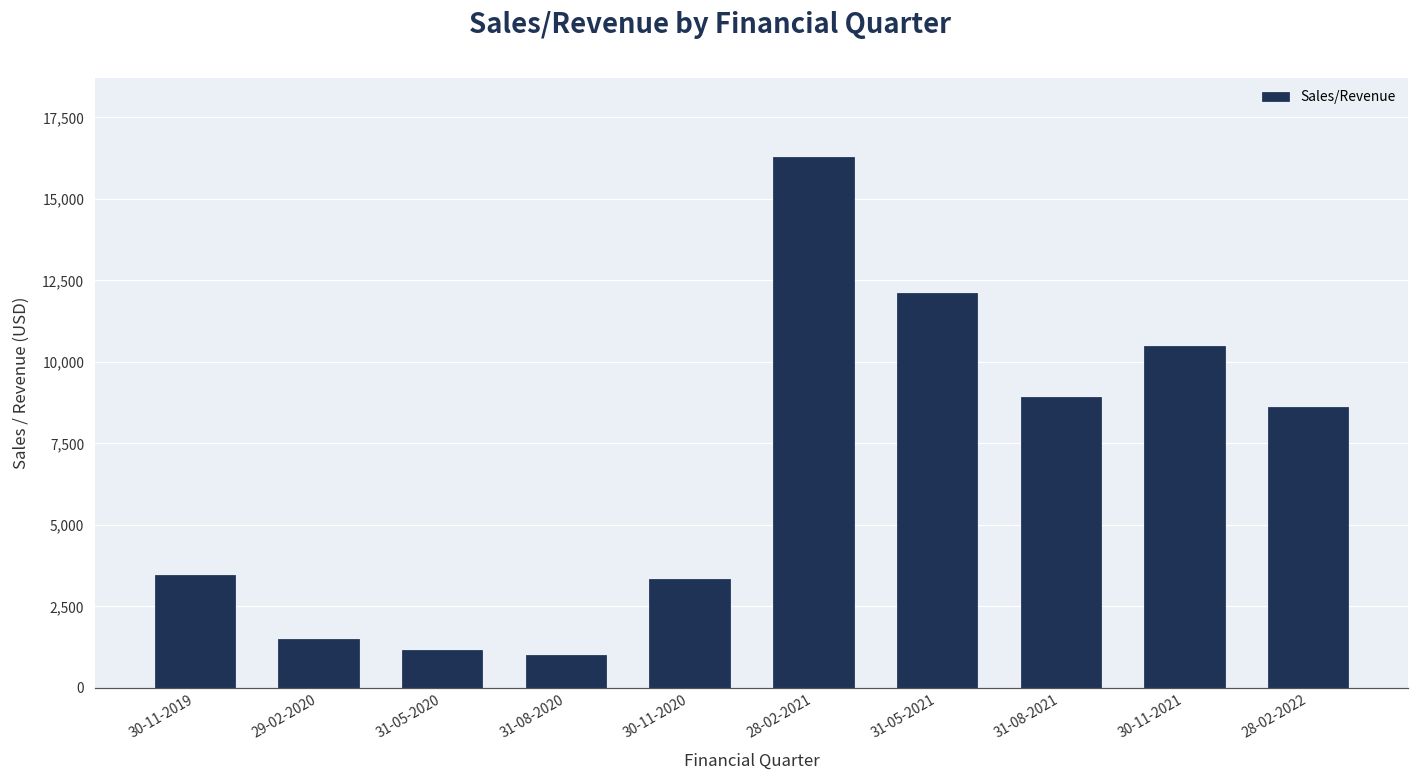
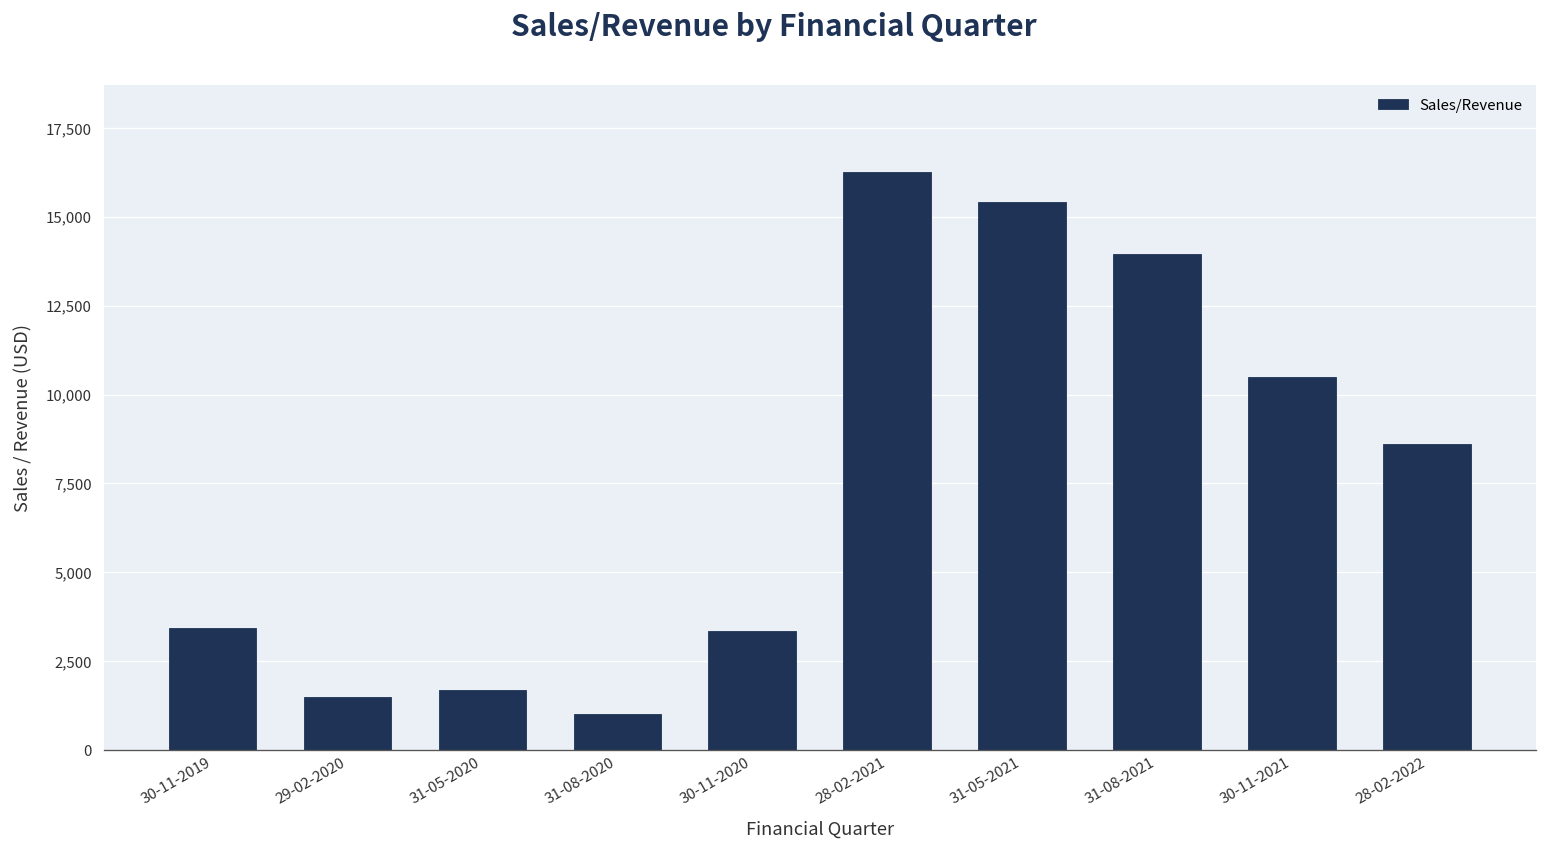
  {
    "30-11-2019": "3,400",
    "29-02-2020": "1,500",
-   "31-05-2020": "1,200",
+   "31-05-2020": "1,700",
    "31-08-2020": "1,000",
    "30-11-2020": "3,300",
    "28-02-2021": "16,300",
-   "31-05-2021": "12,100",
-   "31-08-2021": "8,900",
+   "31-05-2021": "15,400",
+   "31-08-2021": "14,000",
    "30-11-2021": "10,500",
    "28-02-2022": "8,600"
  }
